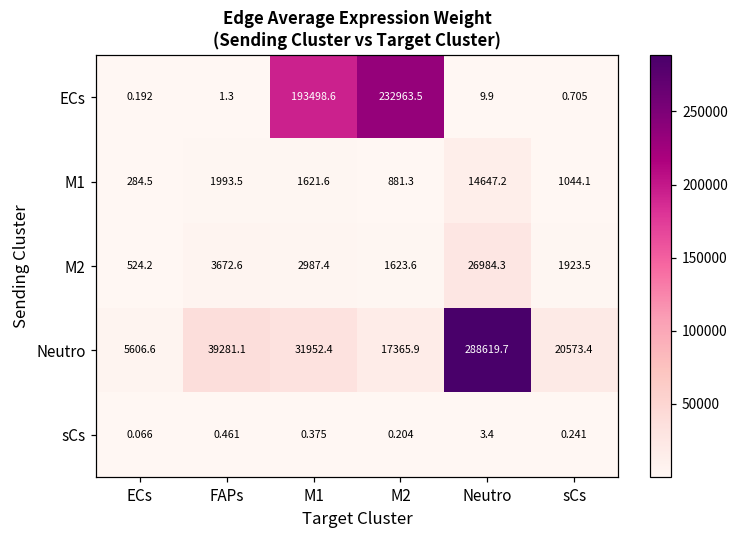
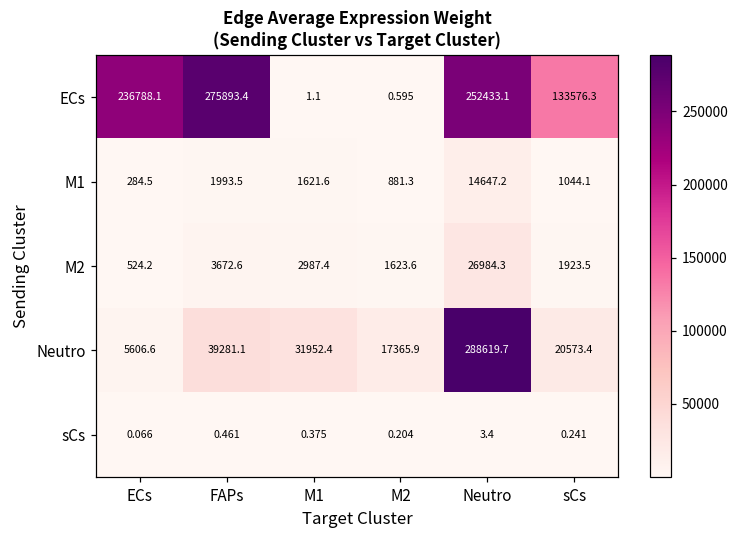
  {
    "ECs": {
-     "ECs": 0.192,
-     "FAPs": 1.3,
-     "M1": 193498.6,
-     "M2": 232963.5,
-     "Neutro": 9.9,
-     "sCs": 0.705
+     "ECs": 236788.1,
+     "FAPs": 275893.4,
+     "M1": 1.1,
+     "M2": 0.595,
+     "Neutro": 252433.1,
+     "sCs": 133576.3
    },
    "M1": {
      "ECs": 284.5,
      "FAPs": 1993.5,
      "M1": 1621.6,
      "M2": 881.3,
      "Neutro": 14647.2,
      "sCs": 1044.1
    },
    "M2": {
      "ECs": 524.2,
      "FAPs": 3672.6,
      "M1": 2987.4,
      "M2": 1623.6,
      "Neutro": 26984.3,
      "sCs": 1923.5
    },
    "Neutro": {
      "ECs": 5606.6,
      "FAPs": 39281.1,
      "M1": 31952.4,
      "M2": 17365.9,
      "Neutro": 288619.7,
      "sCs": 20573.4
    },
    "sCs": {
      "ECs": 0.066,
      "FAPs": 0.461,
      "M1": 0.375,
      "M2": 0.204,
      "Neutro": 3.4,
      "sCs": 0.241
    }
  }
